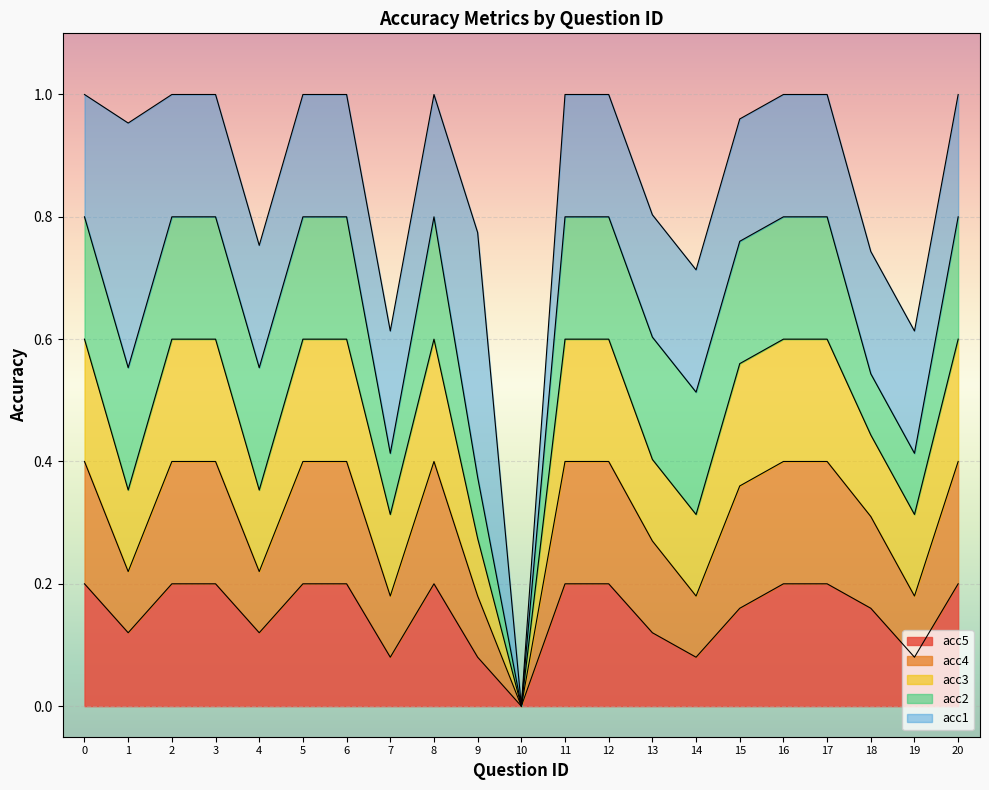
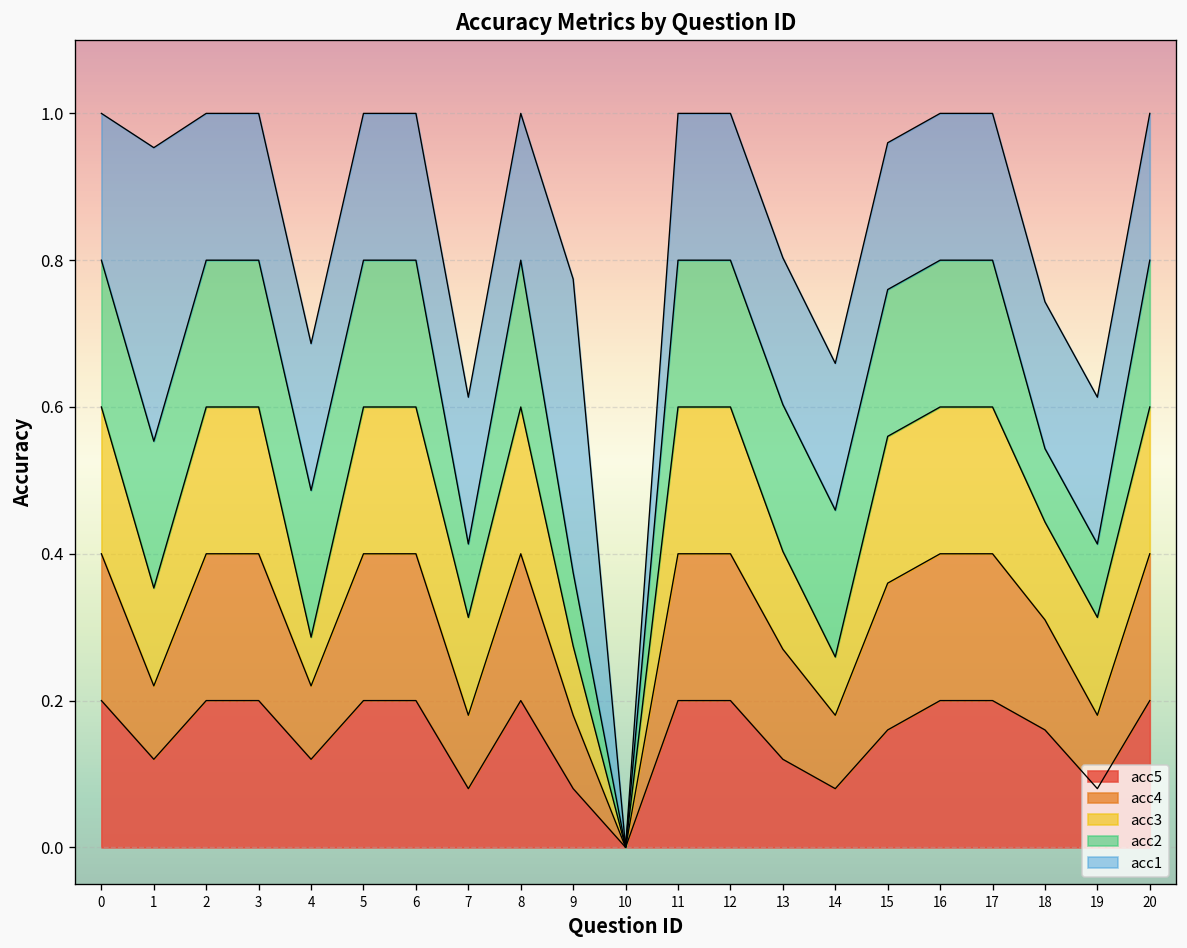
  {
    "acc3": {
      "0": 0.20,
      "1": 0.13,
      "2": 0.20,
      "3": 0.20,
-     "4": 0.13,
+     "4": 0.07,
      "5": 0.20,
      "6": 0.20,
      "7": 0.13,
      "8": 0.20,
      "9": 0.09,
      "11": 0.20,
      "12": 0.20,
      "13": 0.13,
-     "14": 0.13,
+     "14": 0.08,
      "15": 0.20,
      "16": 0.20,
      "17": 0.20,
      "18": 0.13,
      "19": 0.13,
      "20": 0.20
    },
    "acc2": {
      "0": 0.20,
      "1": 0.20,
      "2": 0.20,
      "3": 0.20,
      "4": 0.20,
      "5": 0.20,
      "6": 0.20,
      "7": 0.10,
      "8": 0.20,
      "9": 0.10,
      "11": 0.20,
      "12": 0.20,
      "13": 0.20,
      "14": 0.20,
      "15": 0.20,
      "16": 0.20,
      "17": 0.20,
      "18": 0.10,
      "19": 0.10,
      "20": 0.20
    },
    "acc1": {
      "0": 0.20,
      "1": 0.40,
      "2": 0.20,
      "3": 0.20,
      "4": 0.20,
      "5": 0.20,
      "6": 0.20,
      "7": 0.20,
      "8": 0.20,
      "9": 0.40,
      "11": 0.20,
      "12": 0.20,
      "13": 0.20,
      "14": 0.20,
      "15": 0.20,
      "16": 0.20,
      "17": 0.20,
      "18": 0.20,
      "19": 0.20,
      "20": 0.20
    }
  }
